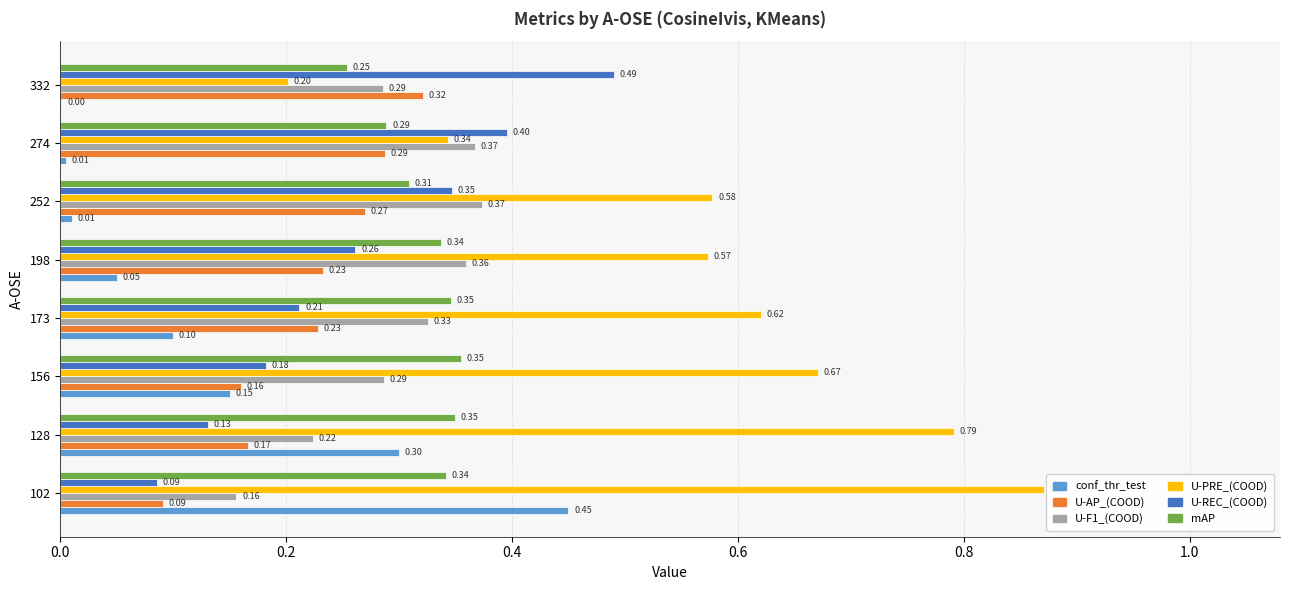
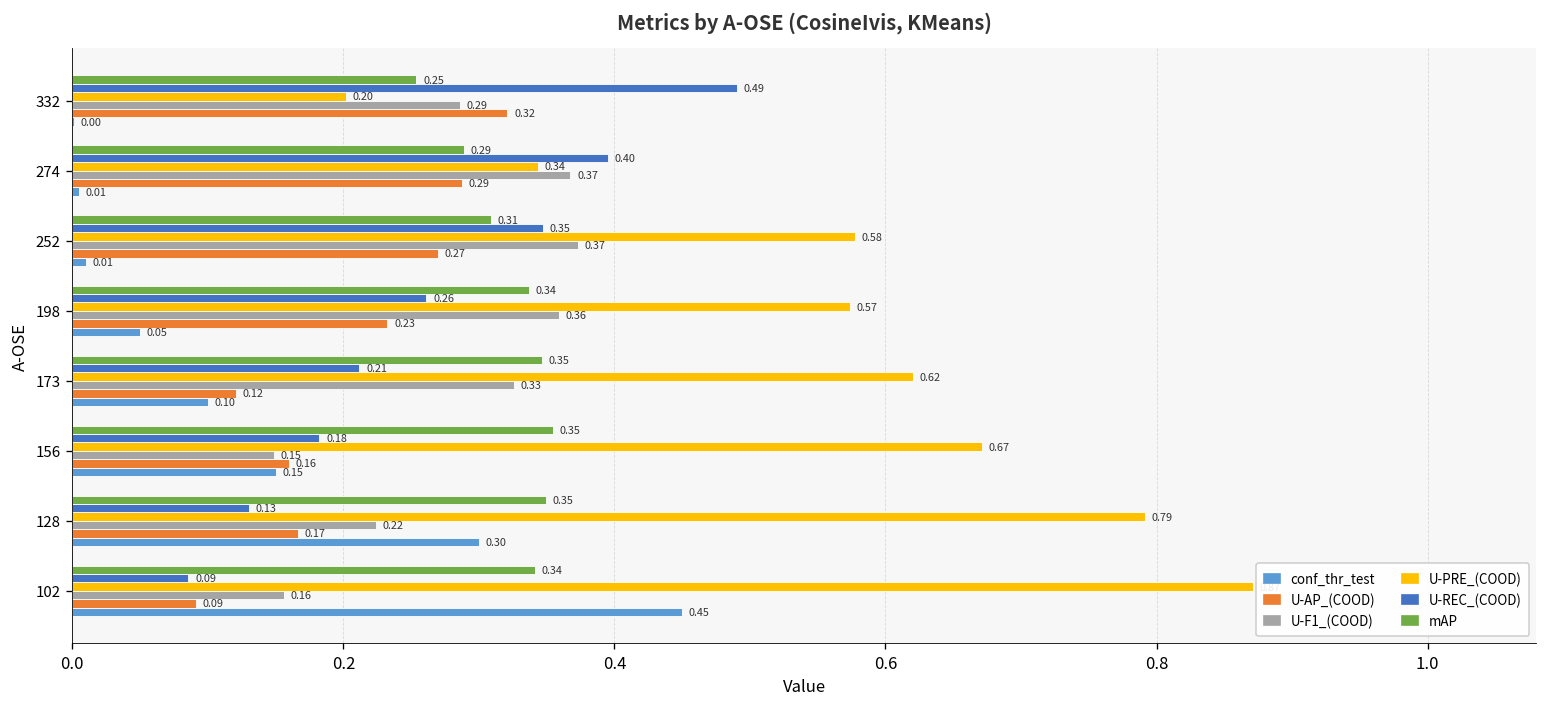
  {
    "U-AP_(COOD)": {
      "332": 0.32,
      "274": 0.29,
      "252": 0.27,
      "198": 0.23,
-     "173": 0.23,
+     "173": 0.12,
      "156": 0.16,
      "128": 0.17,
      "102": 0.09
    },
    "U-F1_(COOD)": {
      "332": 0.29,
      "274": 0.37,
      "252": 0.37,
      "198": 0.36,
      "173": 0.33,
-     "156": 0.29,
+     "156": 0.15,
      "128": 0.22,
      "102": 0.16
    },
    "U-PRE_(COOD)": {
      "332": 0.20,
      "274": 0.34,
      "252": 0.58,
      "198": 0.57,
      "173": 0.62,
      "156": 0.67,
      "128": 0.79
    },
    "mAP": {
      "332": 0.25,
      "274": 0.29,
      "252": 0.31,
      "198": 0.34,
      "173": 0.35,
      "156": 0.35,
      "128": 0.35,
      "102": 0.34
    }
  }
